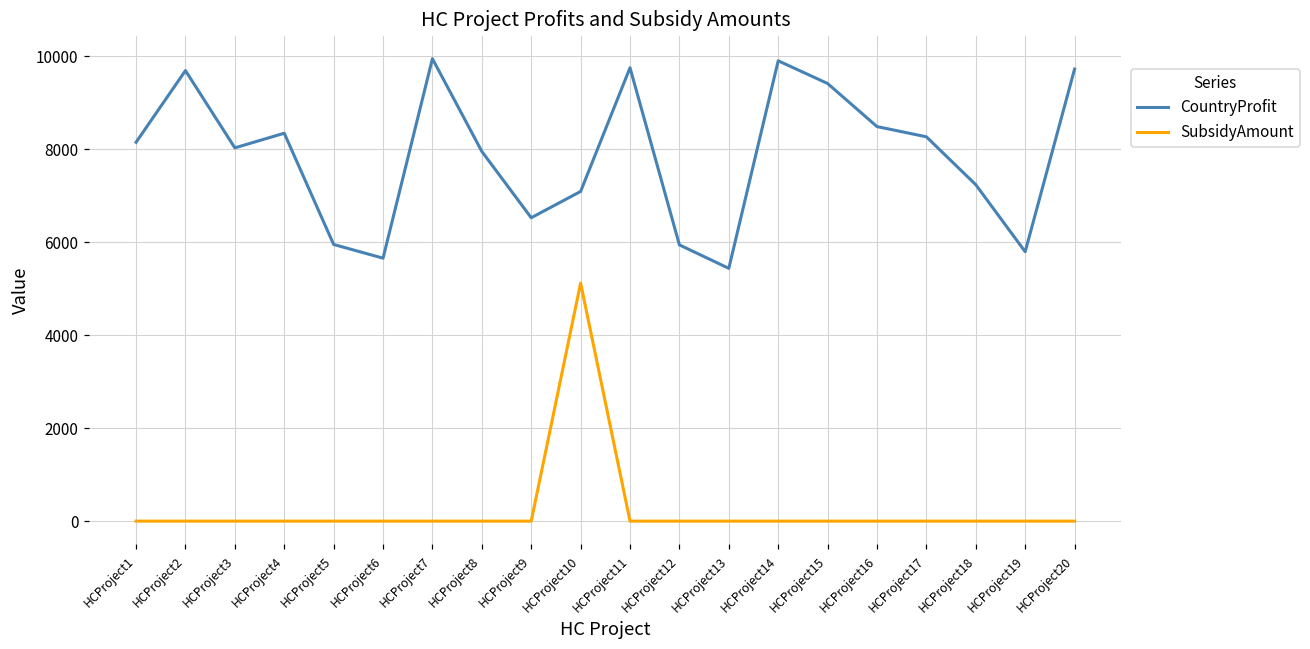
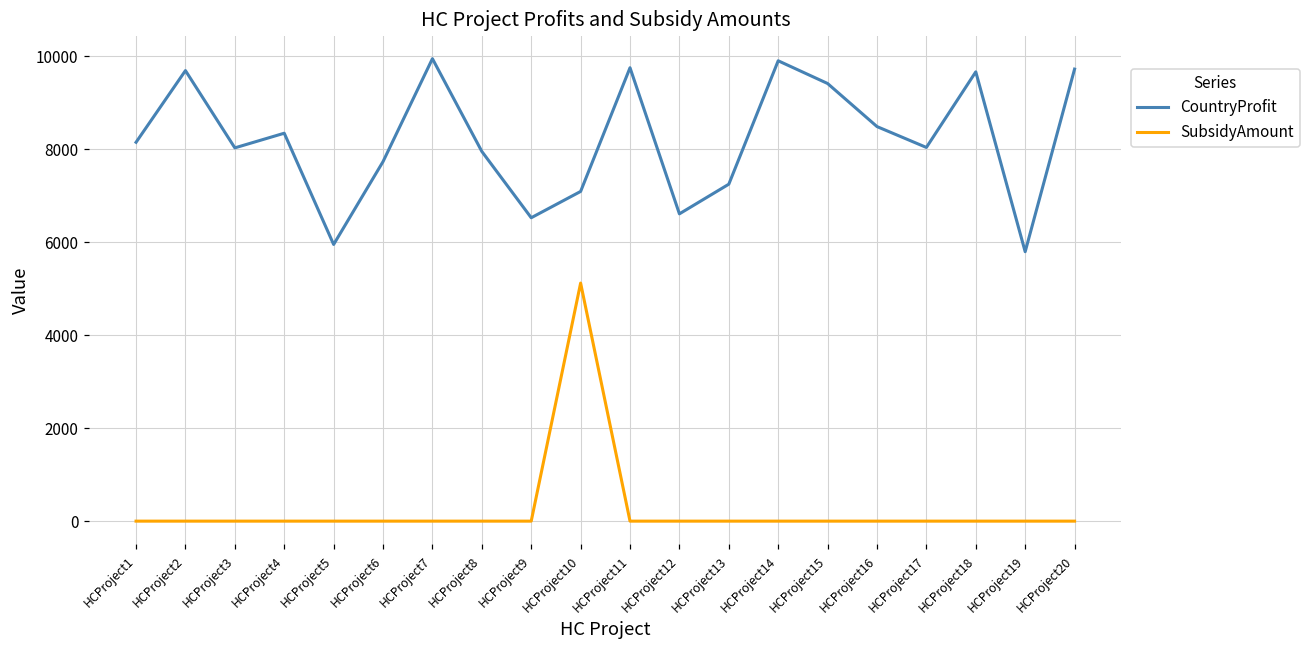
  {
    "CountryProfit": {
      "HCProject1": 8200,
      "HCProject2": 9700,
      "HCProject3": 8000,
      "HCProject4": 8300,
      "HCProject5": 6000,
-     "HCProject6": 5700,
+     "HCProject6": 7700,
      "HCProject7": 10000,
      "HCProject8": 8000,
      "HCProject9": 6500,
      "HCProject10": 7100,
      "HCProject11": 9800,
-     "HCProject12": 5900,
-     "HCProject13": 5400,
+     "HCProject12": 6600,
+     "HCProject13": 7300,
      "HCProject14": 9900,
      "HCProject15": 9400,
      "HCProject16": 8500,
-     "HCProject17": 8300,
-     "HCProject18": 7200,
+     "HCProject17": 8000,
+     "HCProject18": 9700,
      "HCProject19": 5800,
      "HCProject20": 9700
    },
    "SubsidyAmount": {
      "HCProject1": 0,
      "HCProject2": 0,
      "HCProject3": 0,
      "HCProject4": 0,
      "HCProject5": 0,
      "HCProject6": 0,
      "HCProject7": 0,
      "HCProject8": 0,
      "HCProject9": 0,
      "HCProject10": 5100,
      "HCProject11": 0,
      "HCProject12": 0,
      "HCProject13": 0,
      "HCProject14": 0,
      "HCProject15": 0,
      "HCProject16": 0,
      "HCProject17": 0,
      "HCProject18": 0,
      "HCProject19": 0,
      "HCProject20": 0
    }
  }
